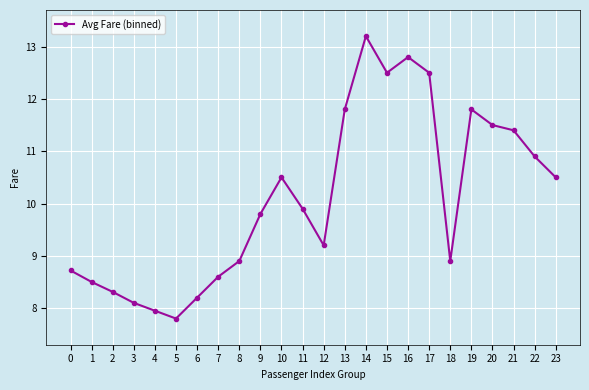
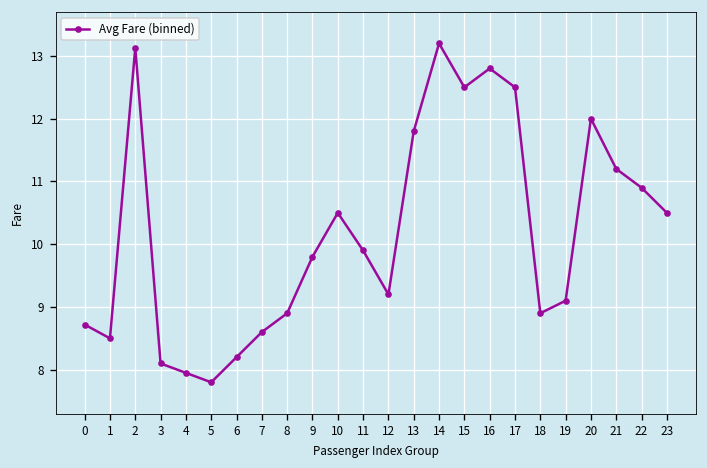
  {
    "0": 8.7,
    "1": 8.5,
-   "2": 8.3,
+   "2": 13.1,
    "3": 8.1,
    "4": 8.0,
    "5": 7.8,
    "6": 8.2,
    "7": 8.6,
    "8": 8.9,
    "9": 9.8,
    "10": 10.5,
    "11": 9.9,
    "12": 9.2,
    "13": 11.8,
    "14": 13.2,
    "15": 12.5,
    "16": 12.8,
    "17": 12.5,
    "18": 8.9,
-   "19": 11.8,
-   "20": 11.5,
-   "21": 11.4,
+   "19": 9.1,
+   "20": 12.0,
+   "21": 11.2,
    "22": 10.9,
    "23": 10.5
  }
